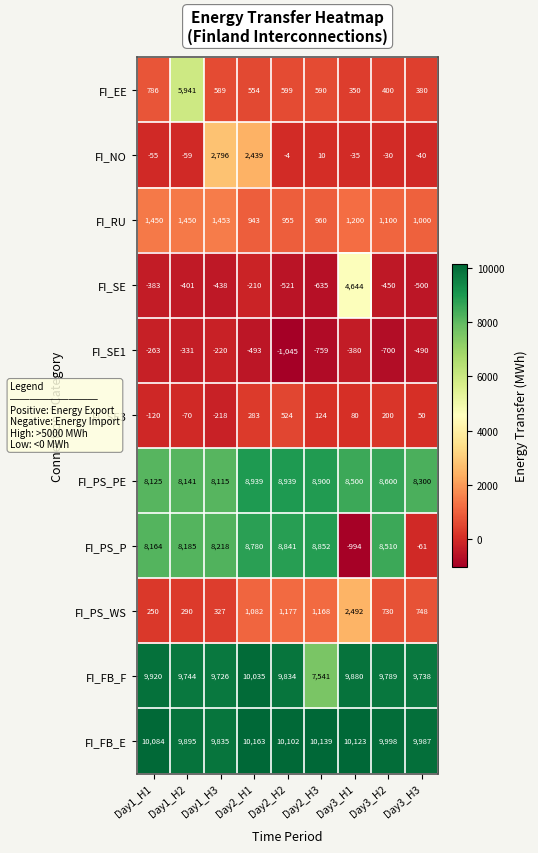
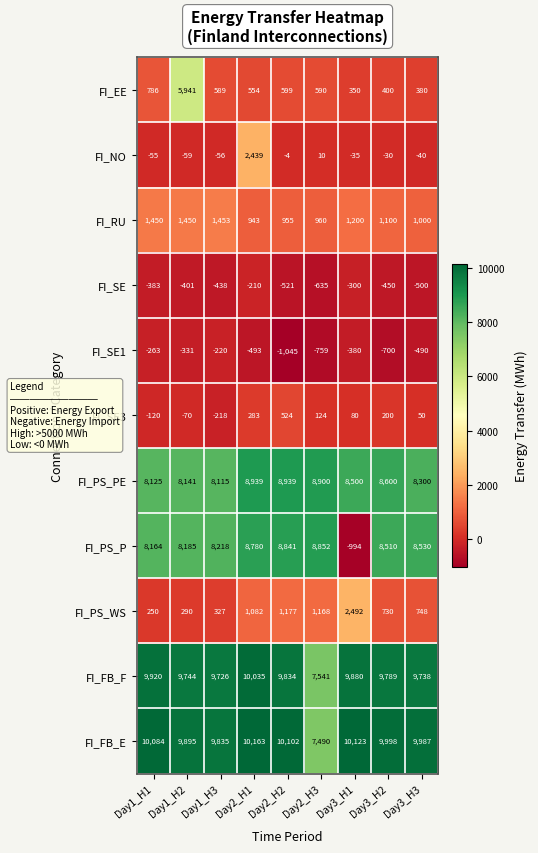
  {
    "FI_EE": {
      "Day1_H1": "786",
      "Day1_H2": "5,941",
      "Day1_H3": "589",
      "Day2_H1": "554",
      "Day2_H2": "599",
      "Day2_H3": "590",
      "Day3_H1": "350",
      "Day3_H2": "400",
      "Day3_H3": "380"
    },
    "FI_NO": {
      "Day1_H1": "-55",
      "Day1_H2": "-59",
-     "Day1_H3": "2,796",
+     "Day1_H3": "-56",
      "Day2_H1": "2,439",
      "Day2_H2": "-4",
      "Day2_H3": "10",
      "Day3_H1": "-35",
      "Day3_H2": "-30",
      "Day3_H3": "-40"
    },
    "FI_RU": {
      "Day1_H1": "1,450",
      "Day1_H2": "1,450",
      "Day1_H3": "1,453",
      "Day2_H1": "943",
      "Day2_H2": "955",
      "Day2_H3": "960",
      "Day3_H1": "1,200",
      "Day3_H2": "1,100",
      "Day3_H3": "1,000"
    },
    "FI_SE": {
      "Day1_H1": "-383",
      "Day1_H2": "-401",
      "Day1_H3": "-438",
      "Day2_H1": "-210",
      "Day2_H2": "-521",
      "Day2_H3": "-635",
-     "Day3_H1": "4,644",
+     "Day3_H1": "-300",
      "Day3_H2": "-450",
      "Day3_H3": "-500"
    },
    "FI_SE1": {
      "Day1_H1": "-263",
      "Day1_H2": "-331",
      "Day1_H3": "-220",
      "Day2_H1": "-493",
      "Day2_H2": "-1,045",
      "Day2_H3": "-759",
      "Day3_H1": "-380",
      "Day3_H2": "-700",
      "Day3_H3": "-490"
    },
    "FI_SE3": {
      "Day1_H1": "-120",
      "Day1_H2": "-70",
      "Day1_H3": "-218",
      "Day2_H1": "283",
      "Day2_H2": "524",
      "Day2_H3": "124",
      "Day3_H1": "80",
      "Day3_H2": "200",
      "Day3_H3": "50"
    },
    "FI_PS_PE": {
      "Day1_H1": "8,125",
      "Day1_H2": "8,141",
      "Day1_H3": "8,115",
      "Day2_H1": "8,939",
      "Day2_H2": "8,939",
      "Day2_H3": "8,900",
      "Day3_H1": "8,500",
      "Day3_H2": "8,600",
      "Day3_H3": "8,300"
    },
    "FI_PS_P": {
      "Day1_H1": "8,164",
      "Day1_H2": "8,185",
      "Day1_H3": "8,218",
      "Day2_H1": "8,780",
      "Day2_H2": "8,841",
      "Day2_H3": "8,852",
      "Day3_H1": "-994",
      "Day3_H2": "8,510",
-     "Day3_H3": "-61"
+     "Day3_H3": "8,530"
    },
    "FI_PS_WS": {
      "Day1_H1": "250",
      "Day1_H2": "290",
      "Day1_H3": "327",
      "Day2_H1": "1,082",
      "Day2_H2": "1,177",
      "Day2_H3": "1,168",
      "Day3_H1": "2,492",
      "Day3_H2": "730",
      "Day3_H3": "748"
    },
    "FI_FB_F": {
      "Day1_H1": "9,920",
      "Day1_H2": "9,744",
      "Day1_H3": "9,726",
      "Day2_H1": "10,035",
      "Day2_H2": "9,834",
      "Day2_H3": "7,541",
      "Day3_H1": "9,880",
      "Day3_H2": "9,789",
      "Day3_H3": "9,738"
    },
    "FI_FB_E": {
      "Day1_H1": "10,084",
      "Day1_H2": "9,895",
      "Day1_H3": "9,835",
      "Day2_H1": "10,163",
      "Day2_H2": "10,102",
-     "Day2_H3": "10,139",
+     "Day2_H3": "7,490",
      "Day3_H1": "10,123",
      "Day3_H2": "9,998",
      "Day3_H3": "9,987"
    }
  }
